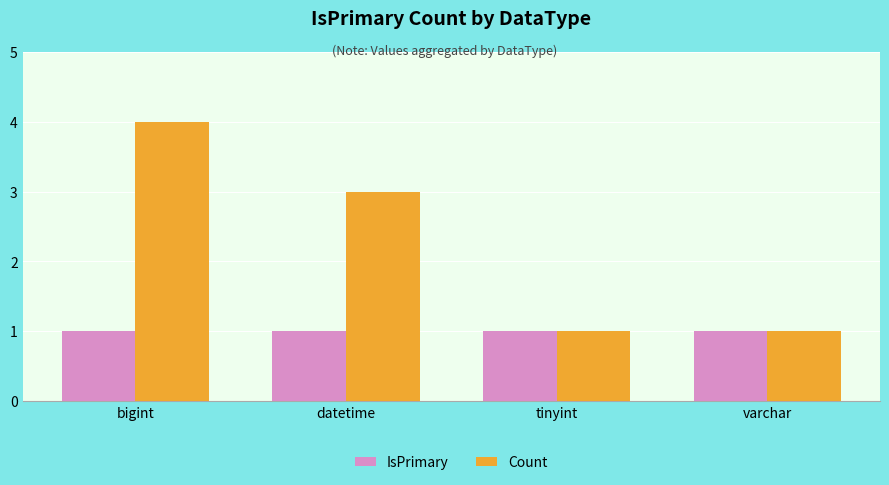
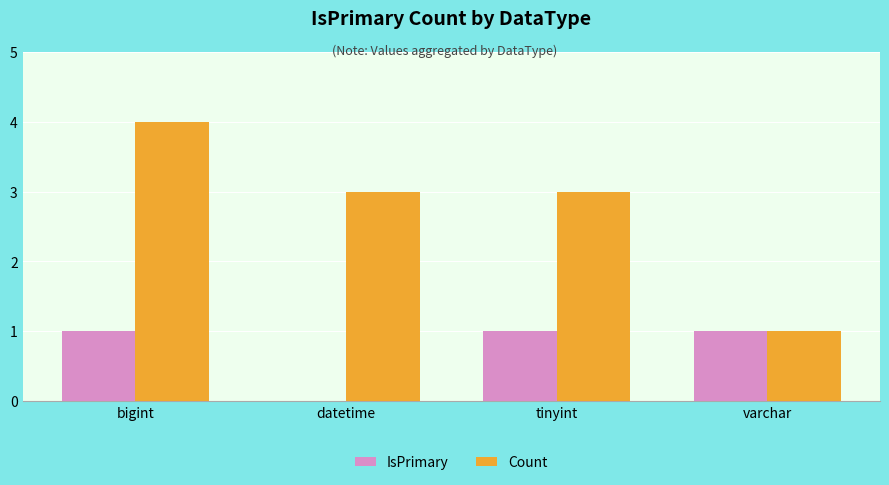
  {
    "IsPrimary": {
      "bigint": 1,
-     "datetime": 1,
+     "datetime": 0,
      "tinyint": 1,
      "varchar": 1
    },
    "Count": {
      "bigint": 4,
      "datetime": 3,
-     "tinyint": 1,
+     "tinyint": 3,
      "varchar": 1
    }
  }
